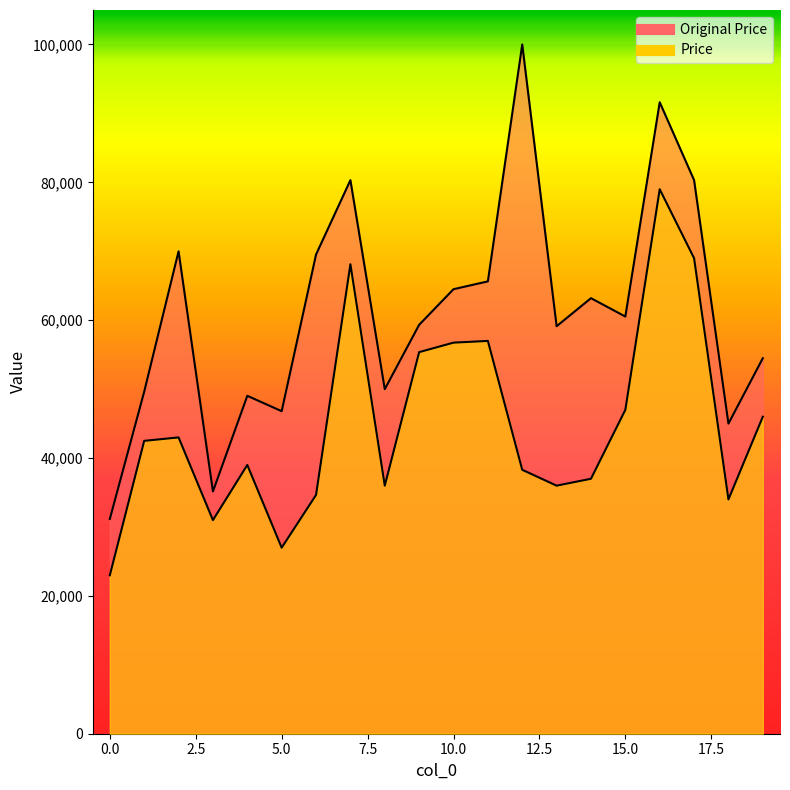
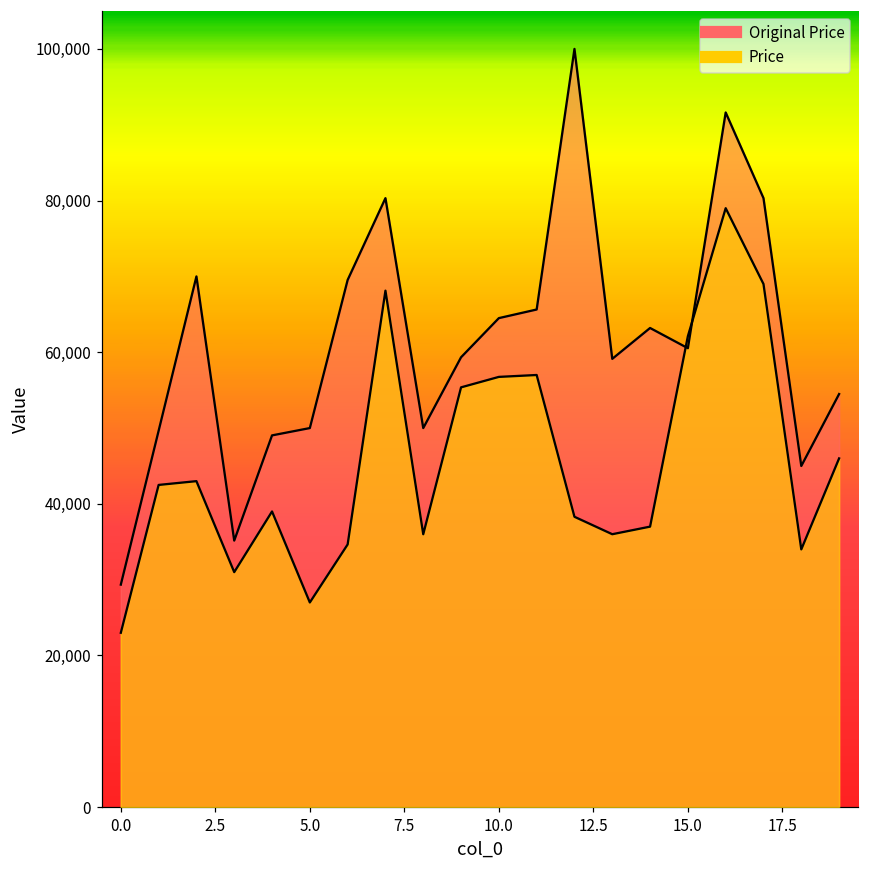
  {
    "Original Price": {
-     "0.0": "31,000",
-     "5.0": "47,000",
+     "0.0": "29,000",
+     "5.0": "50,000",
      "10.0": "64,000",
      "15.0": "61,000"
    },
    "Price": {
      "0.0": "23,000",
      "5.0": "27,000",
      "10.0": "57,000",
-     "15.0": "47,000"
+     "15.0": "62,000"
    }
  }
